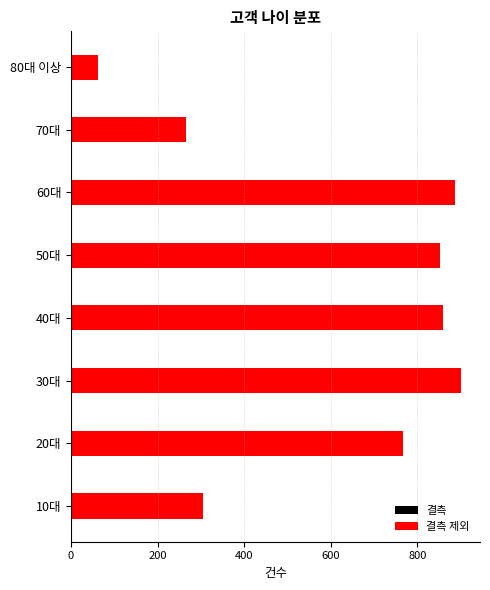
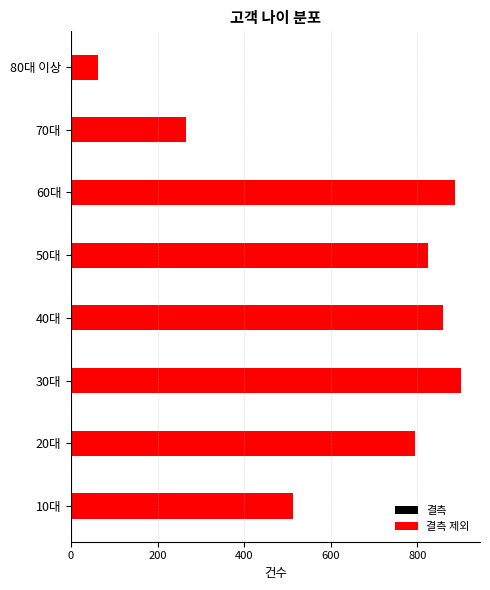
  {
    "결측": {
      "80대 이상": 0,
      "70대": 0,
      "60대": 0,
      "50대": 0,
      "40대": 0,
      "30대": 0,
      "20대": 0,
      "10대": 0
    },
    "결측 제외": {
      "80대 이상": 60,
      "70대": 270,
      "60대": 890,
-     "50대": 850,
+     "50대": 830,
      "40대": 860,
      "30대": 900,
-     "20대": 770,
-     "10대": 300
+     "20대": 800,
+     "10대": 510
    }
  }
